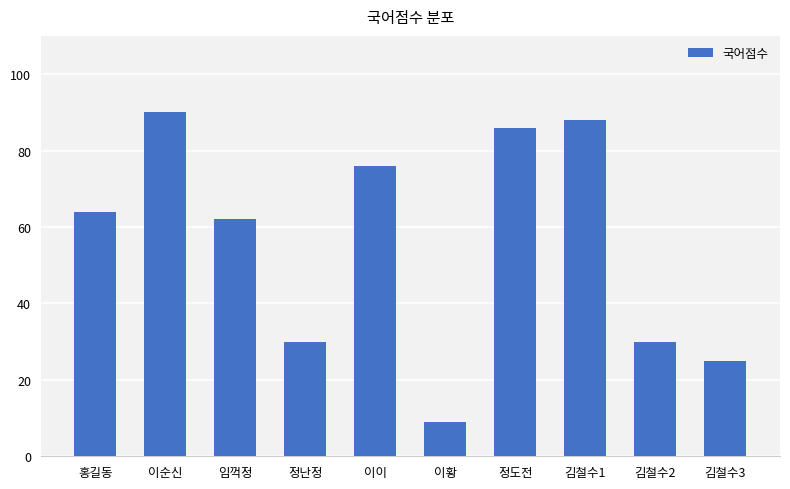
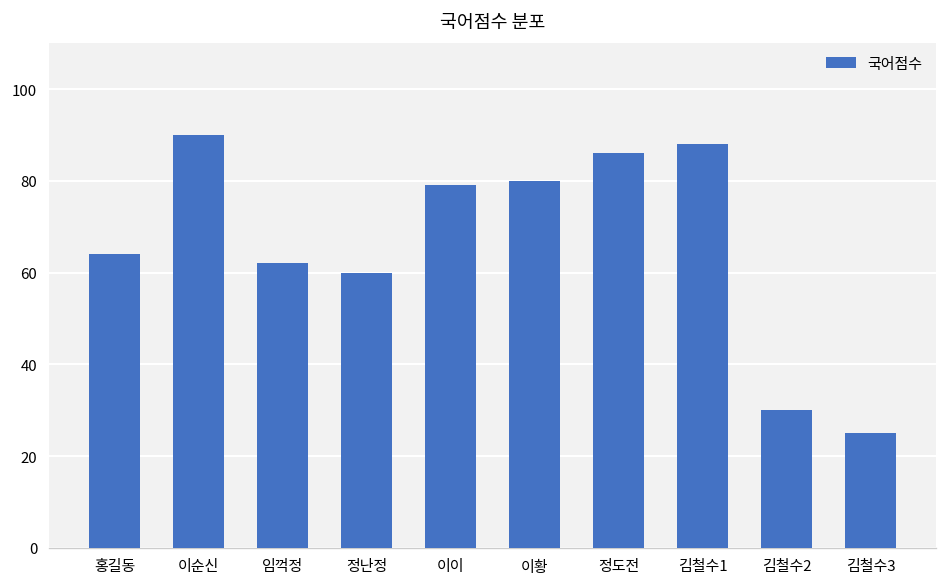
  {
    "홍길동": 64,
    "이순신": 90,
    "임꺽정": 62,
-   "정난정": 30,
-   "이이": 76,
-   "이황": 9,
+   "정난정": 60,
+   "이이": 79,
+   "이황": 80,
    "정도전": 86,
    "김철수1": 88,
    "김철수2": 30,
    "김철수3": 25
  }
